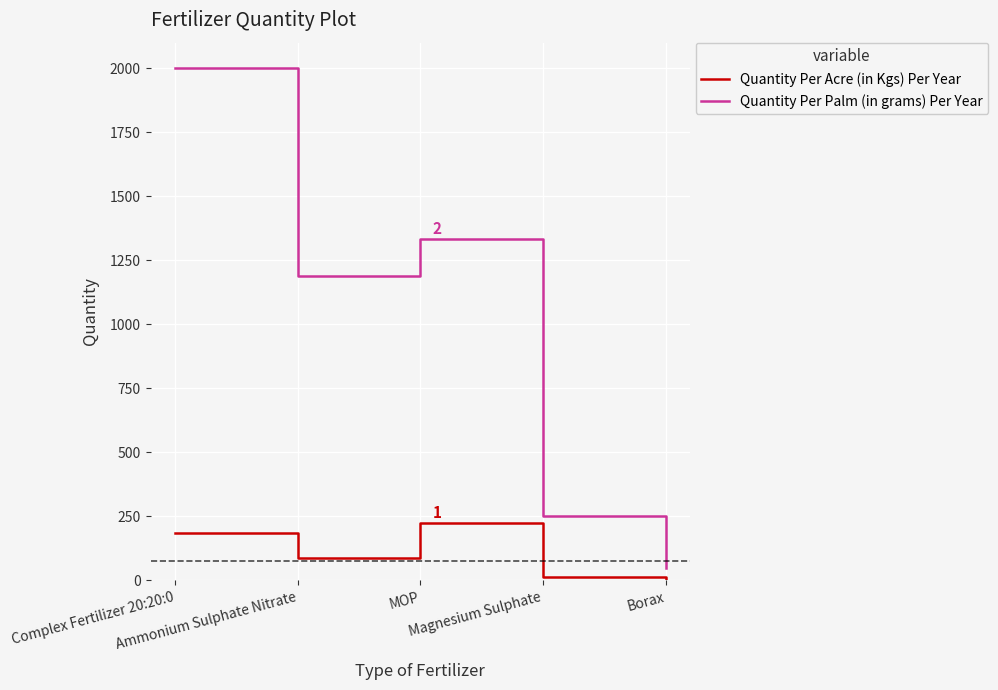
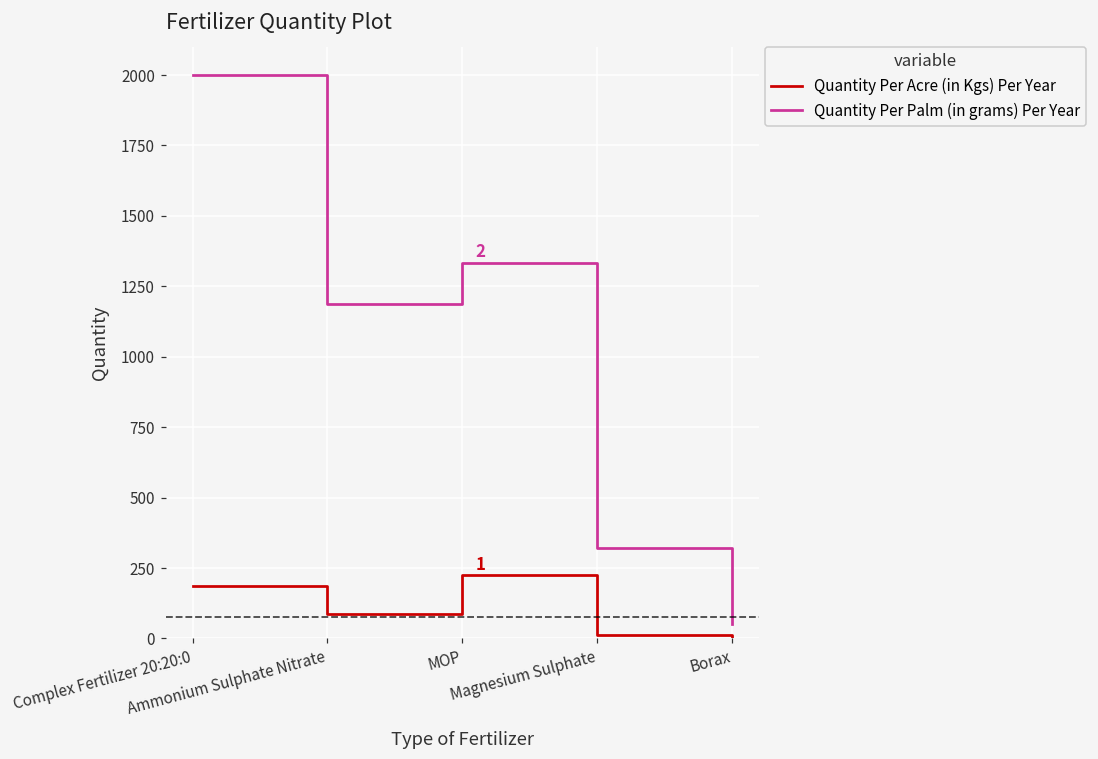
  {
    "Quantity Per Acre (in Kgs) Per Year": {
      "Complex Fertilizer 20:20:0": 190,
      "Ammonium Sulphate Nitrate": 90,
      "Magnesium Sulphate": 10,
      "Borax": 0
    },
    "Quantity Per Palm (in grams) Per Year": {
      "Complex Fertilizer 20:20:0": 2000,
      "Ammonium Sulphate Nitrate": 1190,
-     "Magnesium Sulphate": 250,
+     "Magnesium Sulphate": 320,
      "Borax": 50
    }
  }
